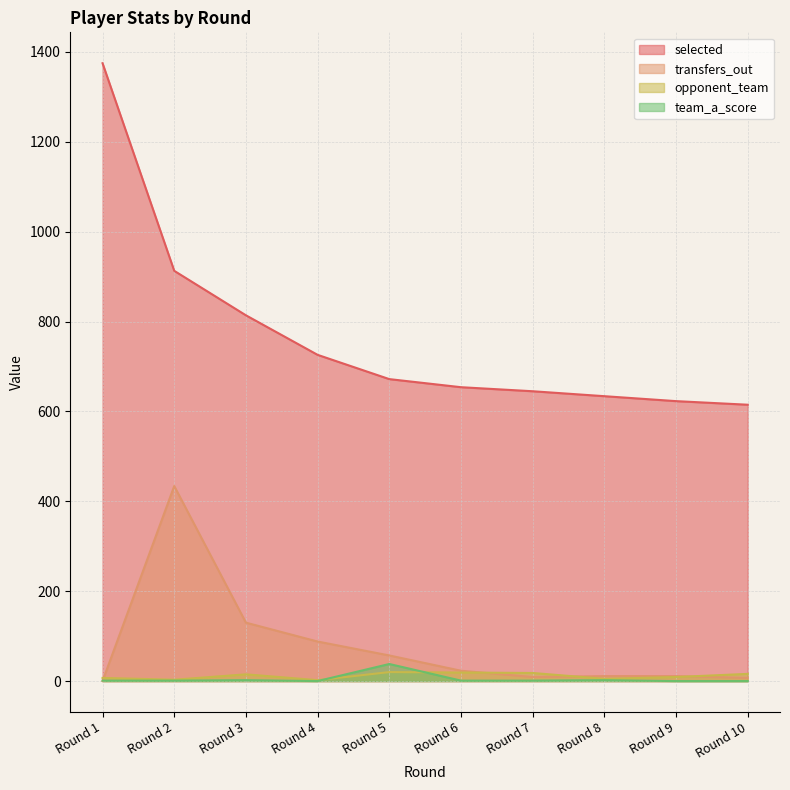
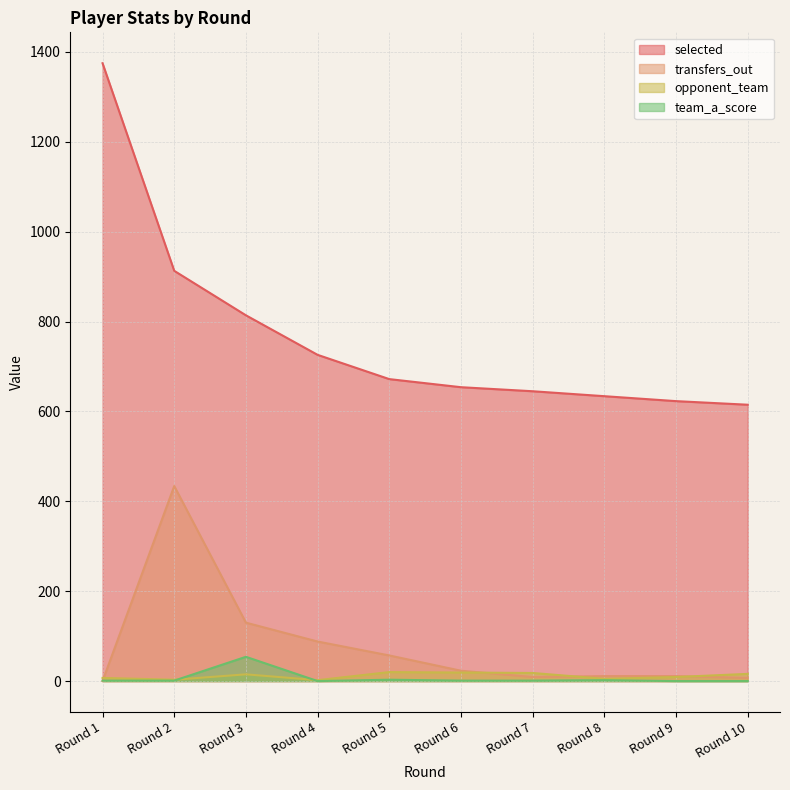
  {
    "team_a_score": {
-     "Round 3": 0,
-     "Round 5": 40,
+     "Round 3": 50,
+     "Round 5": 0,
      "Round 6": 0,
      "Round 7": 0,
      "Round 9": 0,
      "Round 10": 0
    }
  }
